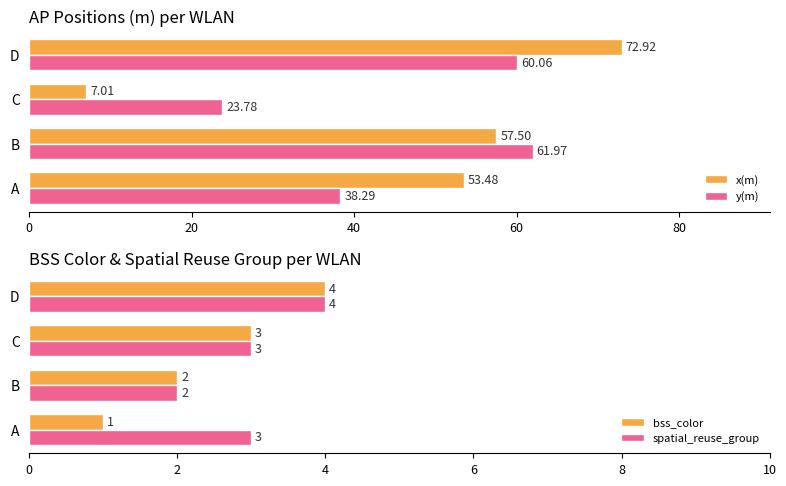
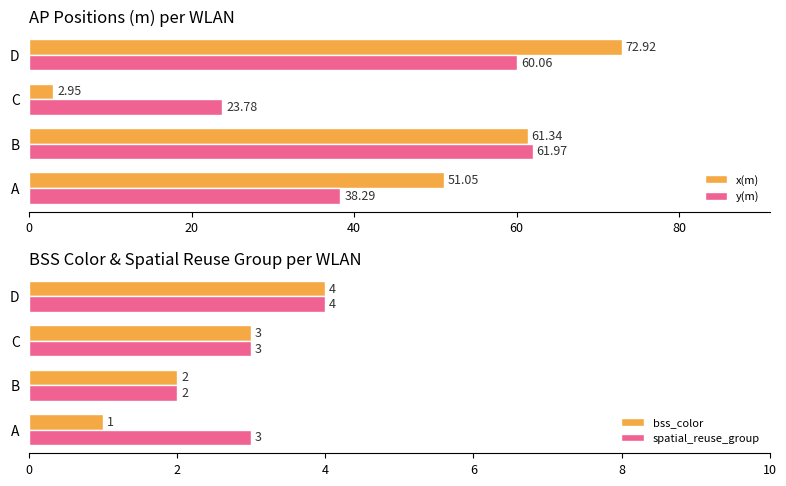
  {
    "AP Positions (m) per WLAN": {
      "x(m)": {
        "D": 72.92,
-       "C": 7.01,
-       "B": 57.50,
-       "A": 53.48
+       "C": 2.95,
+       "B": 61.34,
+       "A": 51.05
      },
      "y(m)": {
        "D": 60.06,
        "C": 23.78,
        "B": 61.97,
        "A": 38.29
      }
    },
    "BSS Color & Spatial Reuse Group per WLAN": {
      "bss_color": {
        "D": 4,
        "C": 3,
        "B": 2,
        "A": 1
      },
      "spatial_reuse_group": {
        "D": 4,
        "C": 3,
        "B": 2,
        "A": 3
      }
    }
  }
